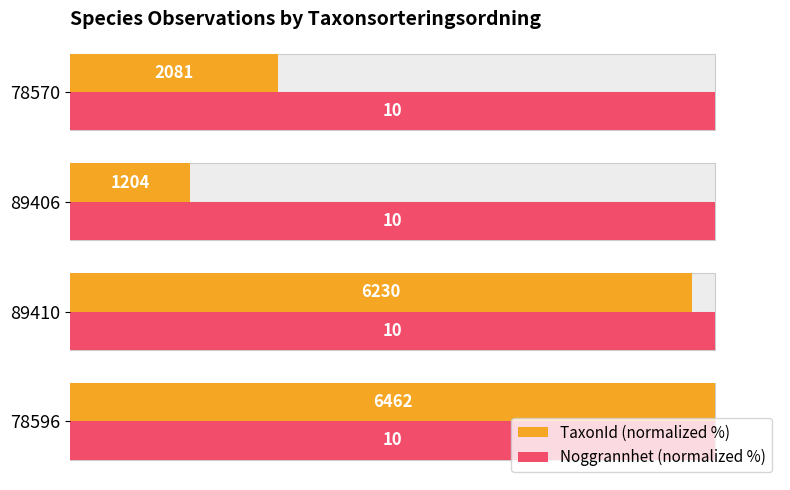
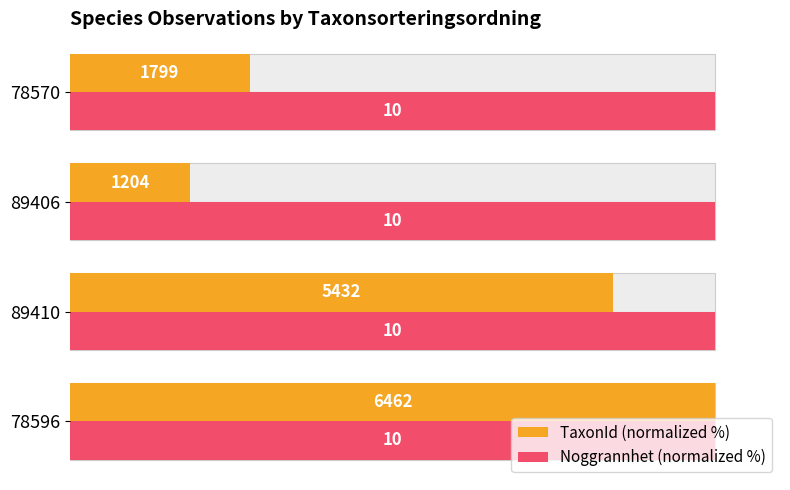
  {
    "TaxonId (normalized %)": {
-     "78570": 2081,
-     "89410": 6230
+     "78570": 1799,
+     "89410": 5432
    }
  }
